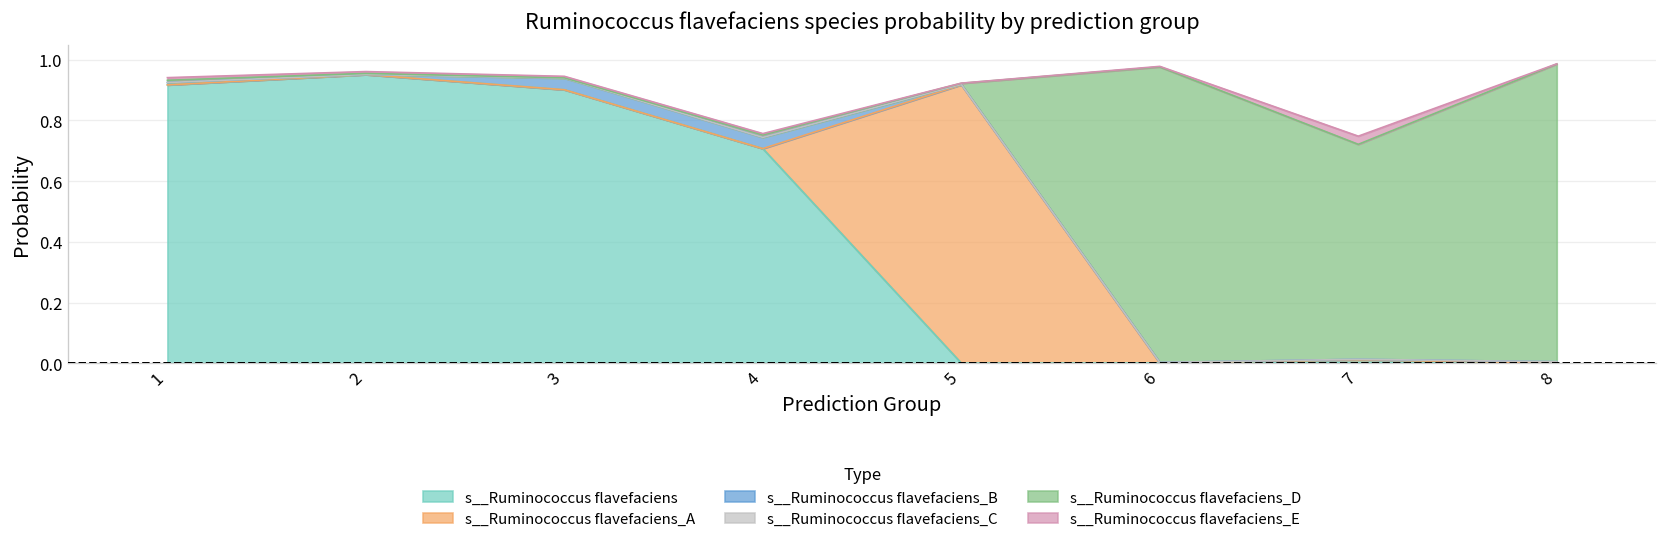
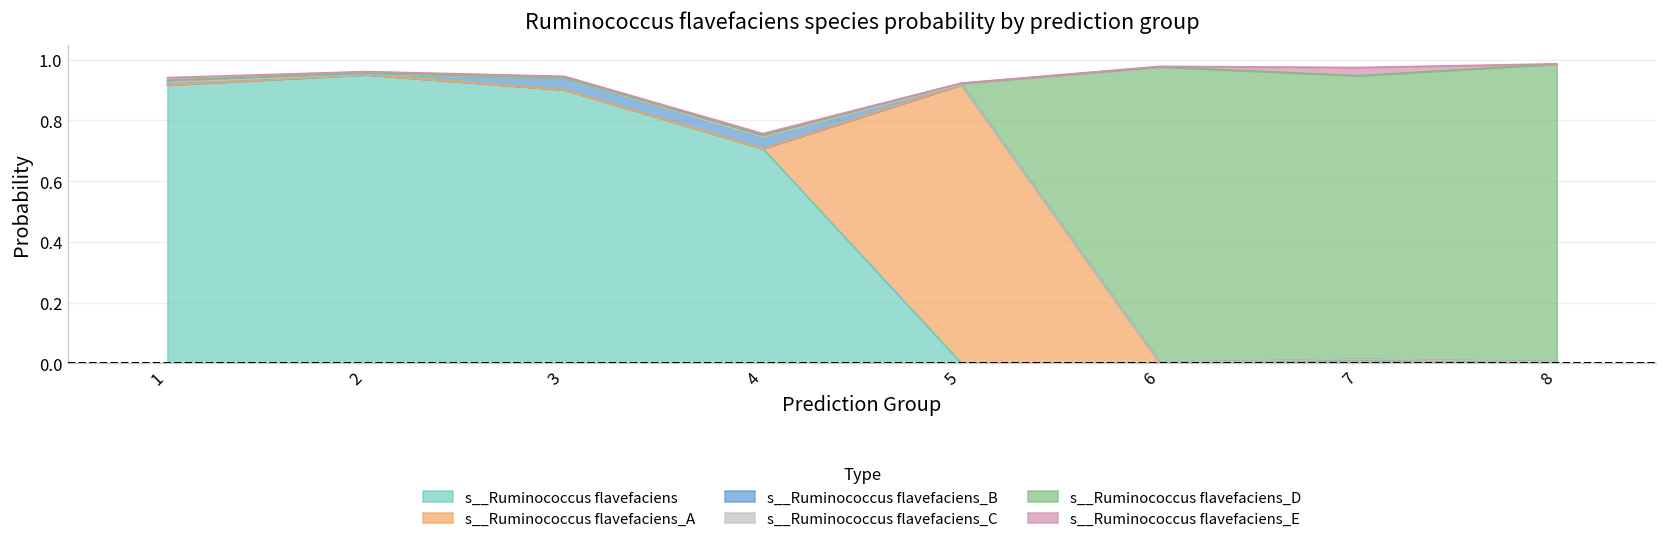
  {
    "s__Ruminococcus flavefaciens": {
      "5": 0.00
    },
    "s__Ruminococcus flavefaciens_D": {
-     "7": 0.71
+     "7": 0.93
    }
  }
